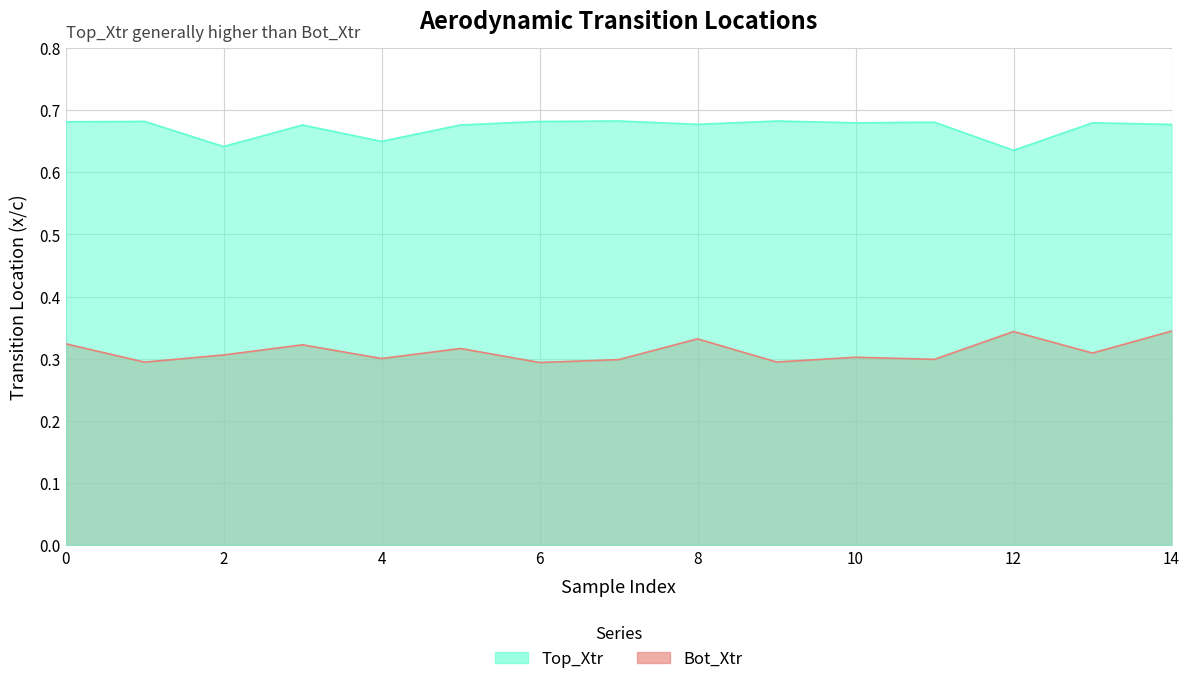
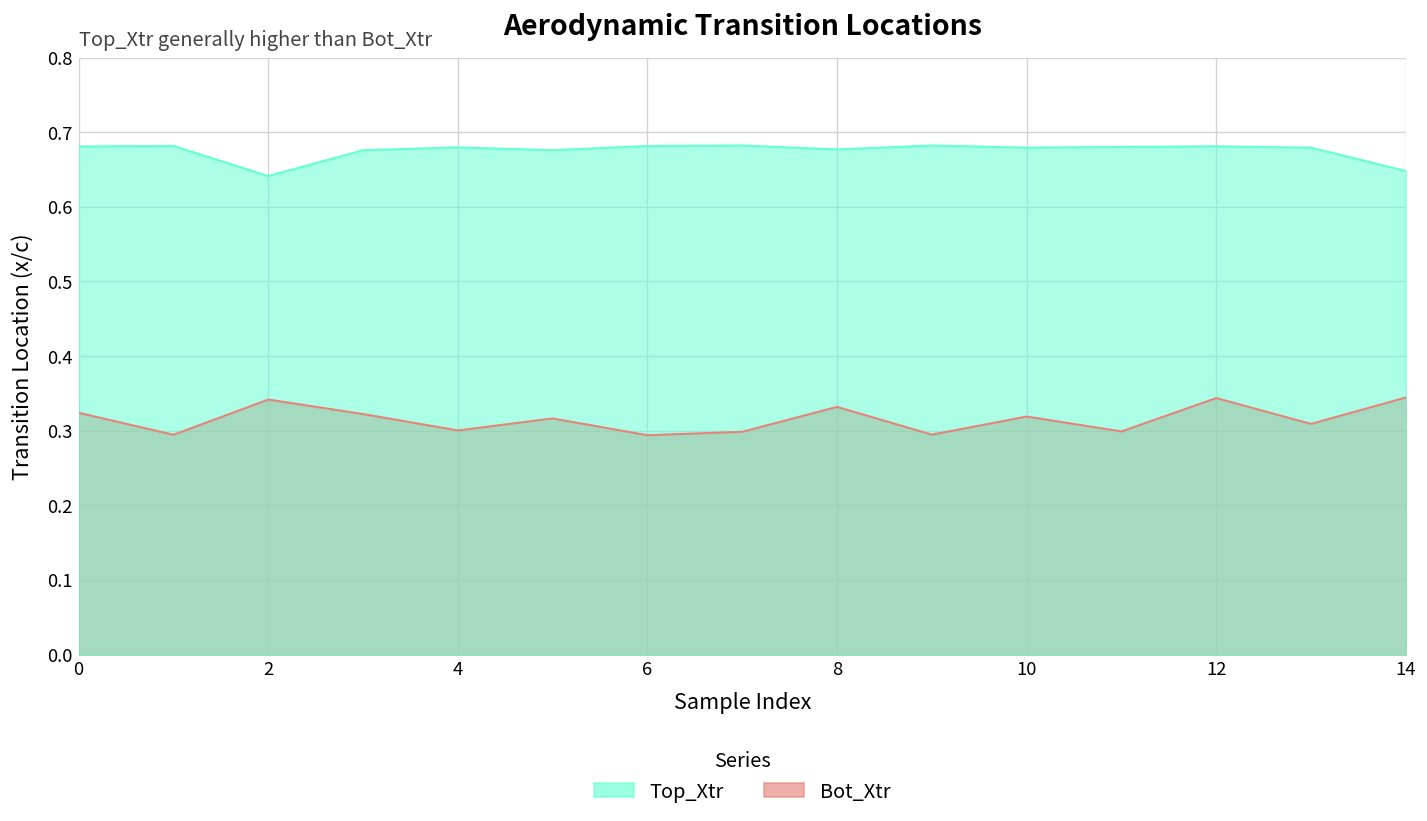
  {
    "Bot_Xtr": {
      "0": 0.32,
-     "2": 0.31,
+     "2": 0.34,
      "4": 0.30,
      "6": 0.29,
      "8": 0.33,
-     "10": 0.30,
+     "10": 0.32,
      "12": 0.34,
      "14": 0.34
    },
    "Top_Xtr": {
      "0": 0.68,
      "2": 0.64,
-     "4": 0.65,
+     "4": 0.68,
      "6": 0.68,
      "8": 0.68,
      "10": 0.68,
-     "12": 0.64,
-     "14": 0.68
+     "12": 0.68,
+     "14": 0.65
    }
  }
